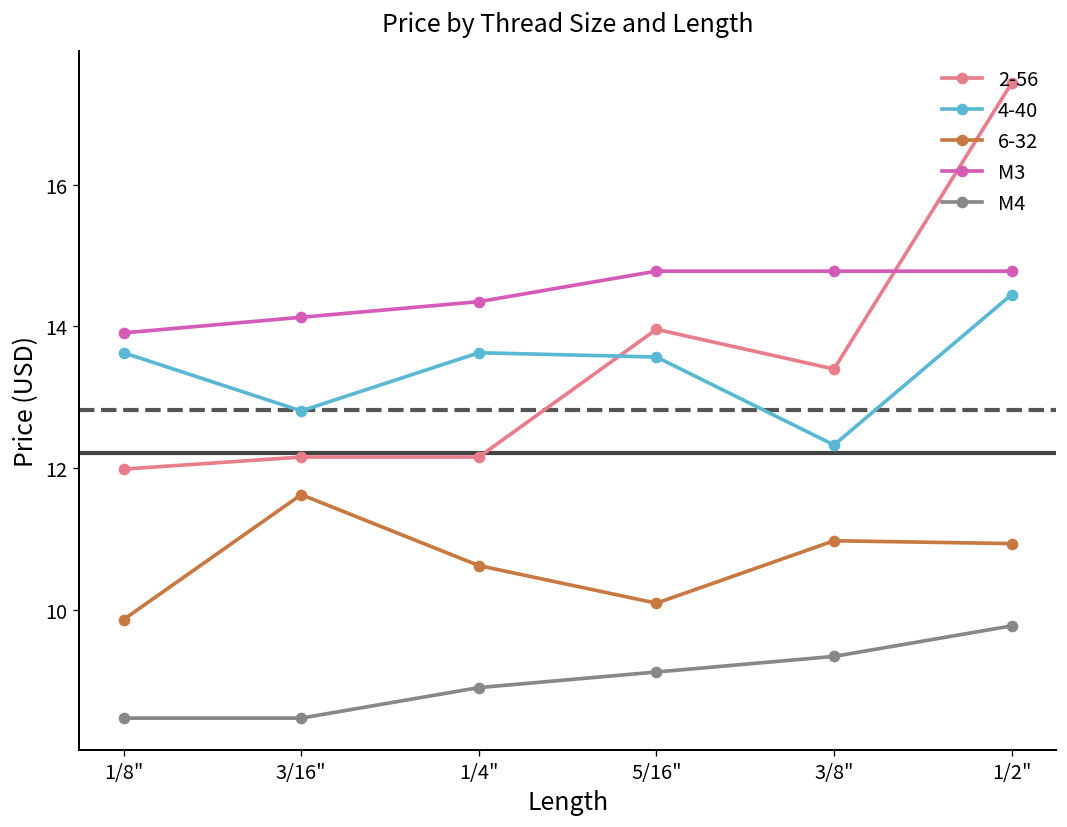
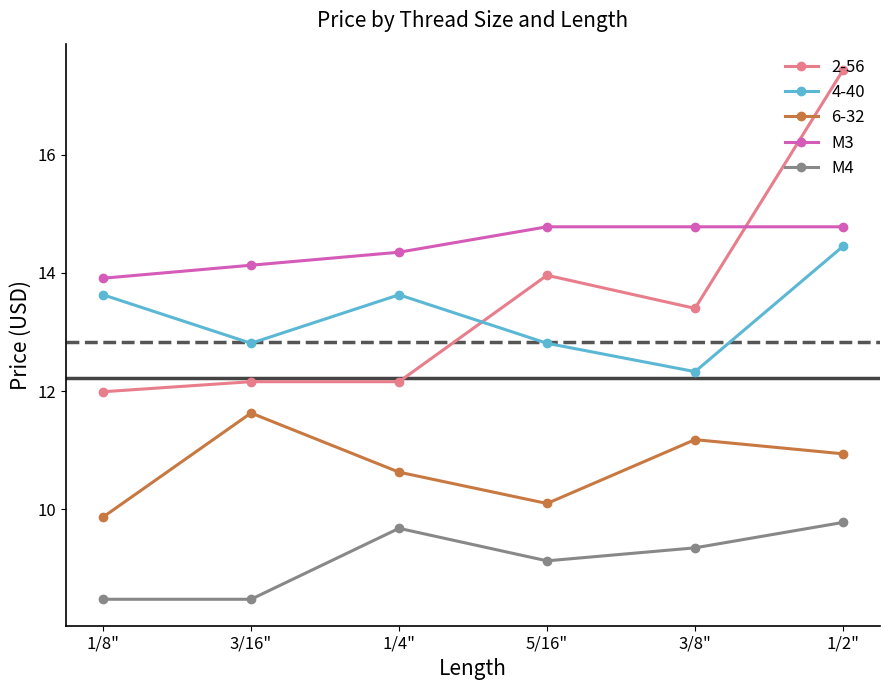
  {
    "4-40": {
      "1/8\"": 13.6,
      "3/16\"": 12.8,
      "1/4\"": 13.6,
-     "5/16\"": 13.6,
+     "5/16\"": 12.8,
      "3/8\"": 12.3,
      "1/2\"": 14.5
    },
    "6-32": {
      "1/8\"": 9.9,
      "3/16\"": 11.6,
      "1/4\"": 10.6,
      "5/16\"": 10.1,
-     "3/8\"": 11.0,
+     "3/8\"": 11.2,
      "1/2\"": 10.9
    },
    "M4": {
      "1/8\"": 8.5,
      "3/16\"": 8.5,
-     "1/4\"": 8.9,
+     "1/4\"": 9.7,
      "5/16\"": 9.1,
      "3/8\"": 9.4,
      "1/2\"": 9.8
    }
  }
